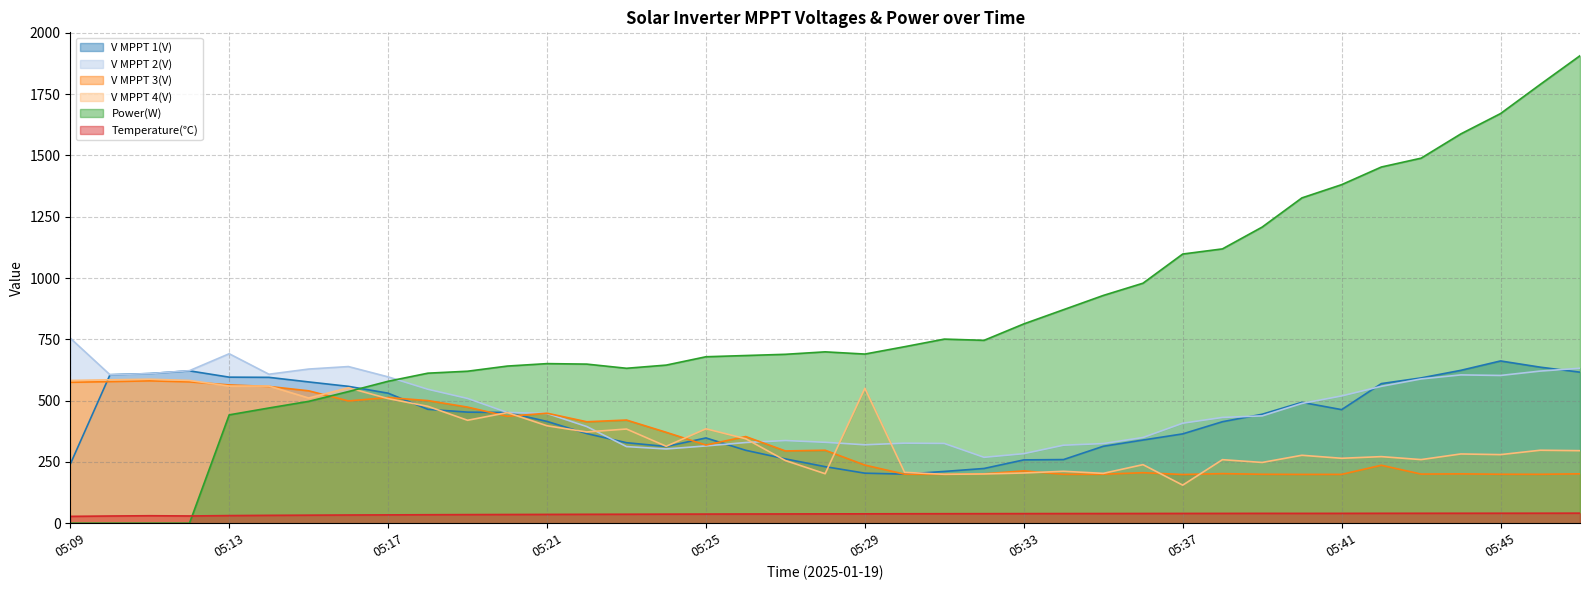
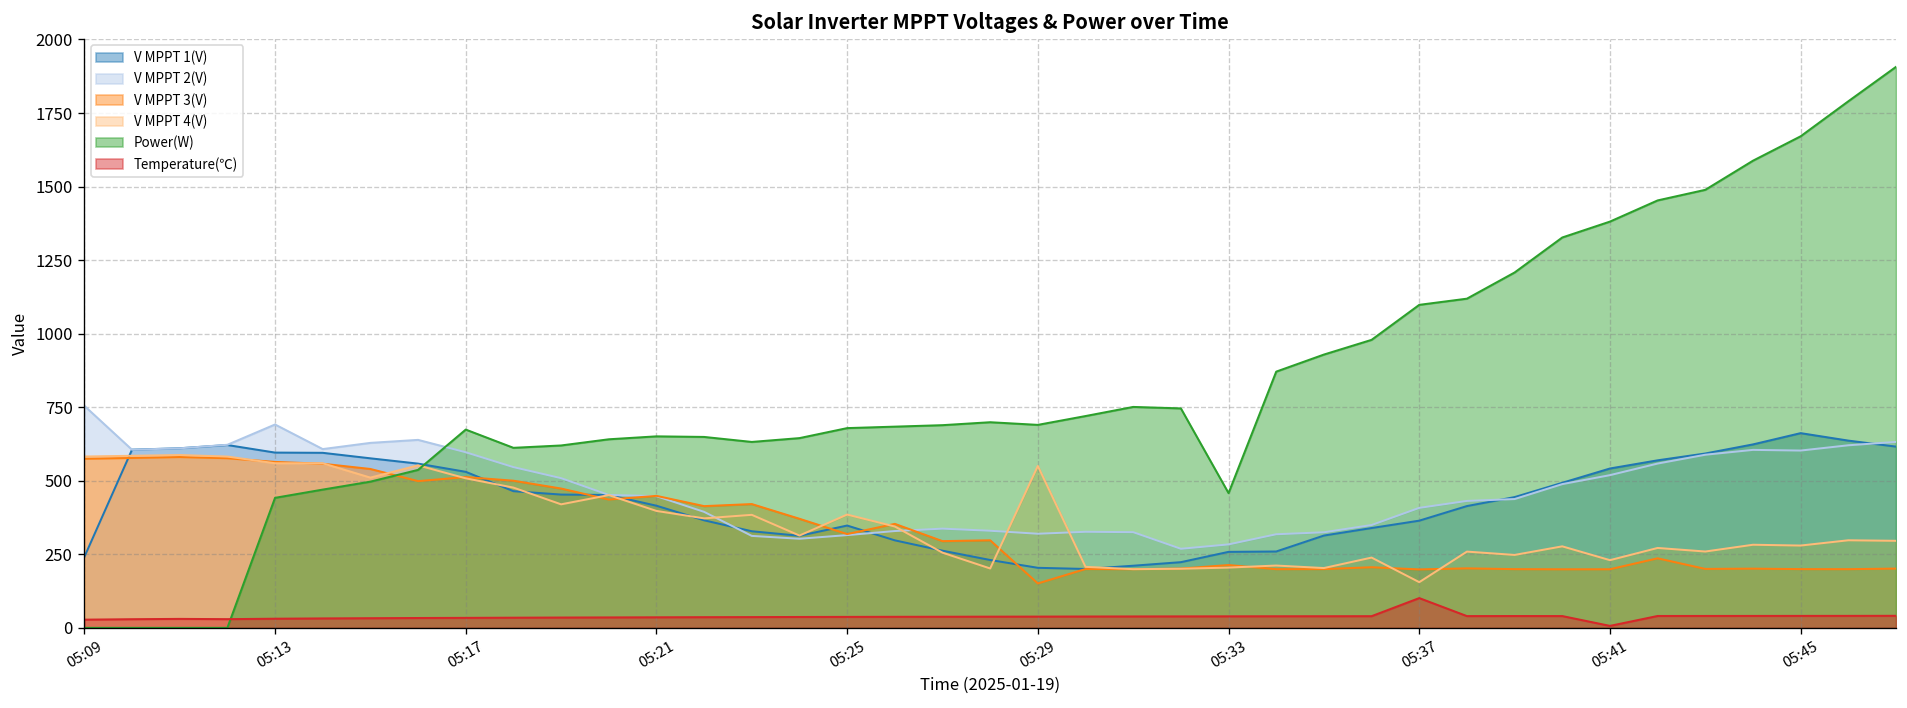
  {
    "V MPPT 1(V)": {
      "05:09": 240,
      "05:13": 600,
      "05:17": 530,
      "05:21": 420,
      "05:25": 350,
      "05:29": 200,
      "05:33": 260,
      "05:37": 360,
-     "05:41": 460,
+     "05:41": 540,
      "05:45": 660
    },
    "V MPPT 2(V)": {
      "05:09": 750,
      "05:13": 690,
      "05:17": 600,
      "05:29": 320,
      "05:33": 280,
      "05:37": 410,
      "05:41": 520,
      "05:45": 600
    },
    "V MPPT 3(V)": {
-     "05:29": 240,
+     "05:29": 150,
      "05:37": 200,
      "05:41": 200,
      "05:45": 200
    },
    "V MPPT 4(V)": {
      "05:21": 400,
      "05:25": 390,
      "05:29": 550,
      "05:37": 160,
-     "05:41": 260,
+     "05:41": 230,
      "05:45": 280
    },
    "Power(W)": {
      "05:09": 0,
      "05:13": 440,
-     "05:17": 580,
+     "05:17": 670,
      "05:21": 650,
      "05:25": 680,
      "05:29": 690,
-     "05:33": 810,
+     "05:33": 460,
      "05:37": 1100,
      "05:41": 1380,
      "05:45": 1670
    },
    "Temperature(℃)": {
      "05:09": 30,
      "05:13": 30,
      "05:17": 30,
      "05:21": 40,
      "05:25": 40,
      "05:29": 40,
      "05:33": 40,
-     "05:37": 40,
-     "05:41": 40,
+     "05:37": 100,
+     "05:41": 10,
      "05:45": 40
    }
  }
